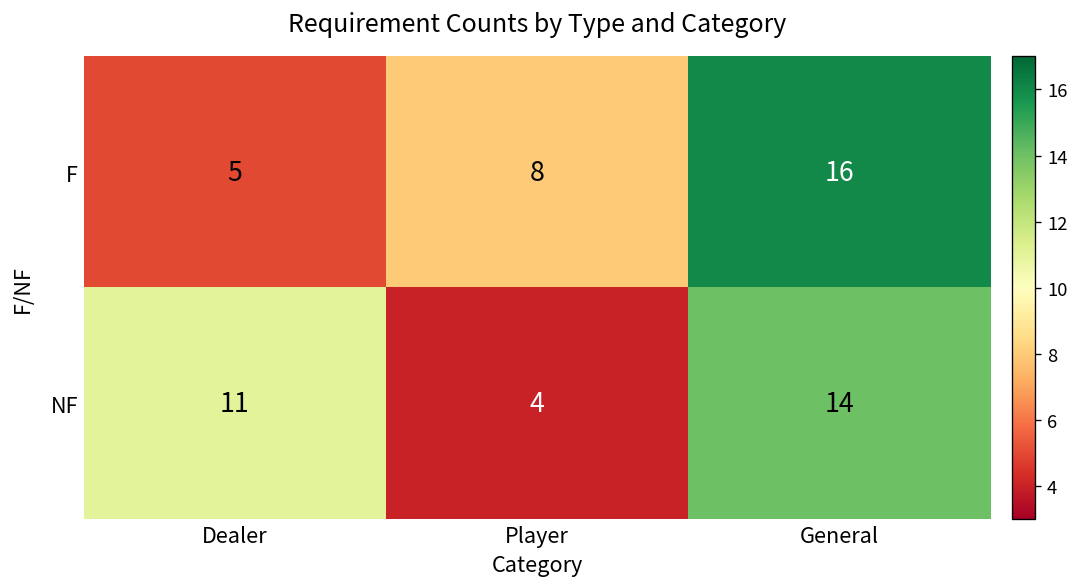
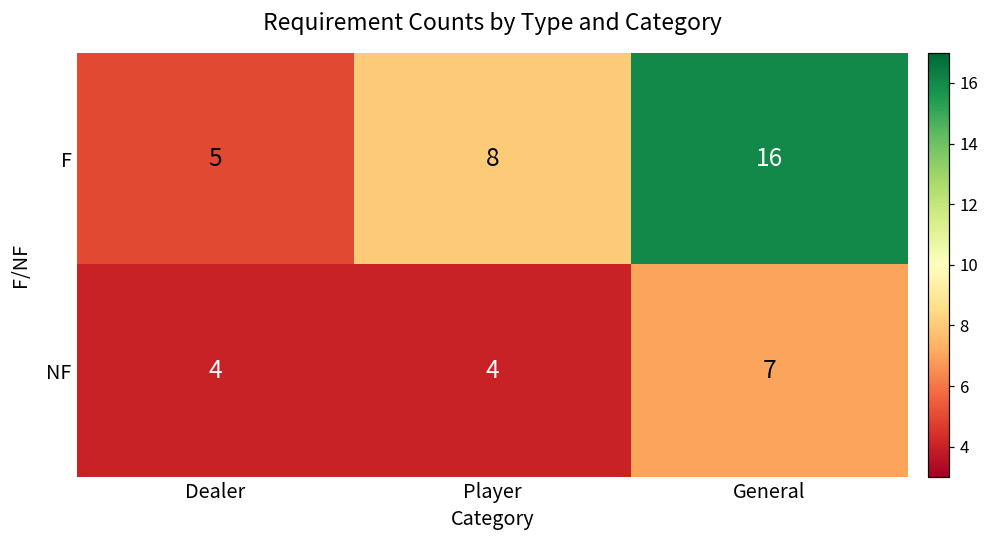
  {
    "F": {
      "Dealer": 5,
      "Player": 8,
      "General": 16
    },
    "NF": {
-     "Dealer": 11,
+     "Dealer": 4,
      "Player": 4,
-     "General": 14
+     "General": 7
    }
  }
